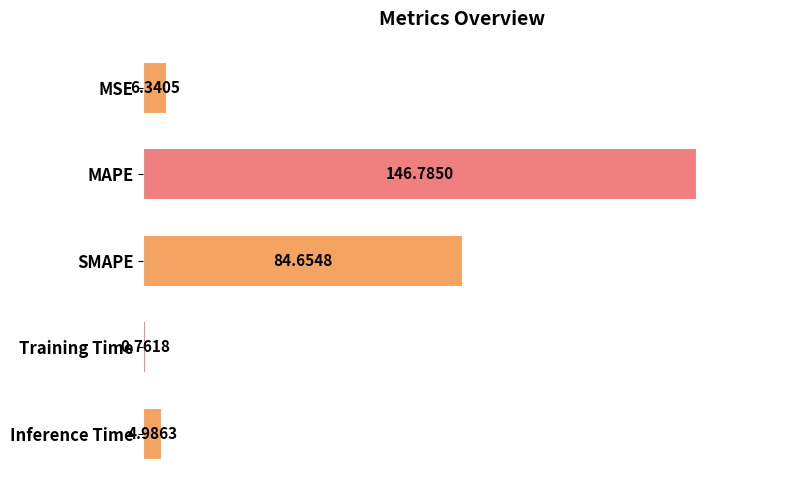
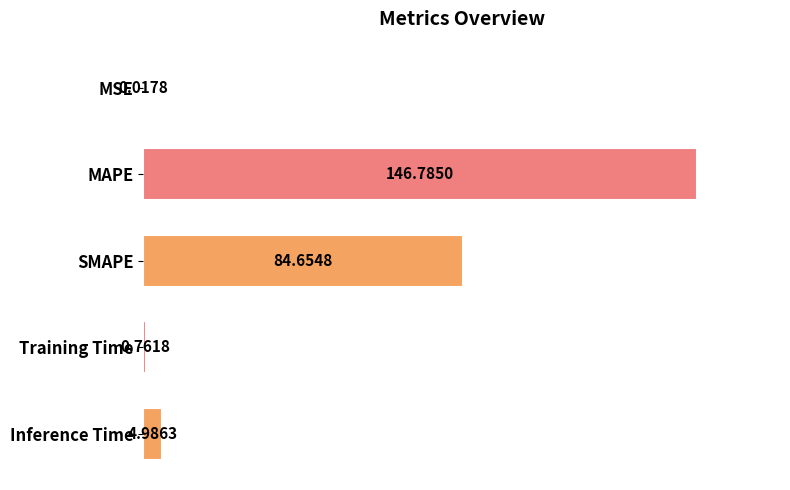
  {
-   "MSE": 6.3405,
+   "MSE": 0.0178,
    "MAPE": 146.7850,
    "SMAPE": 84.6548,
    "Training Time": 0.7618,
    "Inference Time": 4.9863
  }
